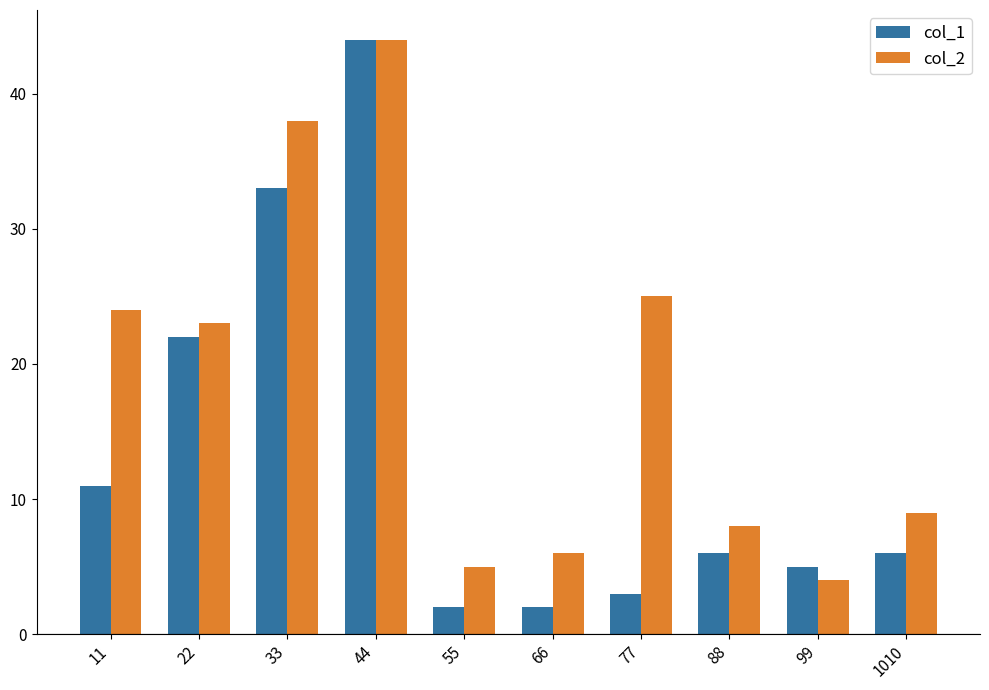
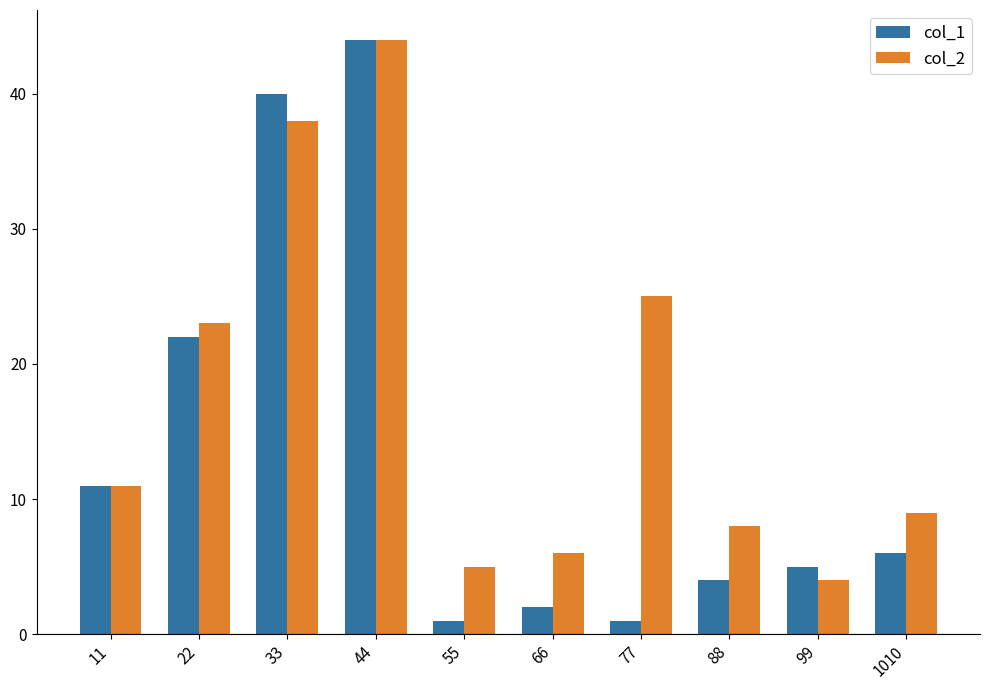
  {
    "col_1": {
      "11": 11,
      "22": 22,
-     "33": 33,
+     "33": 40,
      "44": 44,
-     "55": 2,
+     "55": 1,
      "66": 2,
-     "77": 3,
-     "88": 6,
+     "77": 1,
+     "88": 4,
      "99": 5,
      "1010": 6
    },
    "col_2": {
-     "11": 24,
+     "11": 11,
      "22": 23,
      "33": 38,
      "44": 44,
      "55": 5,
      "66": 6,
      "77": 25,
      "88": 8,
      "99": 4,
      "1010": 9
    }
  }
